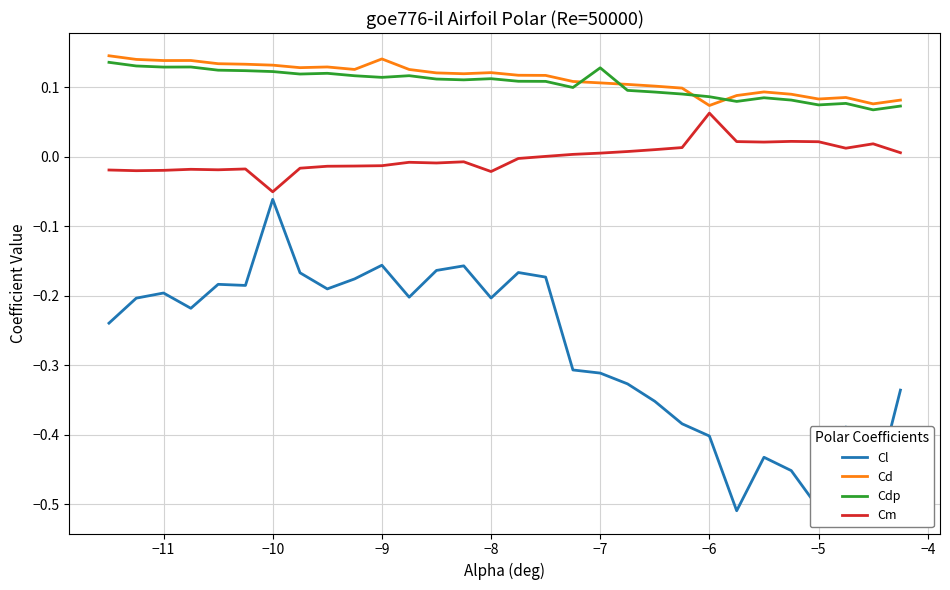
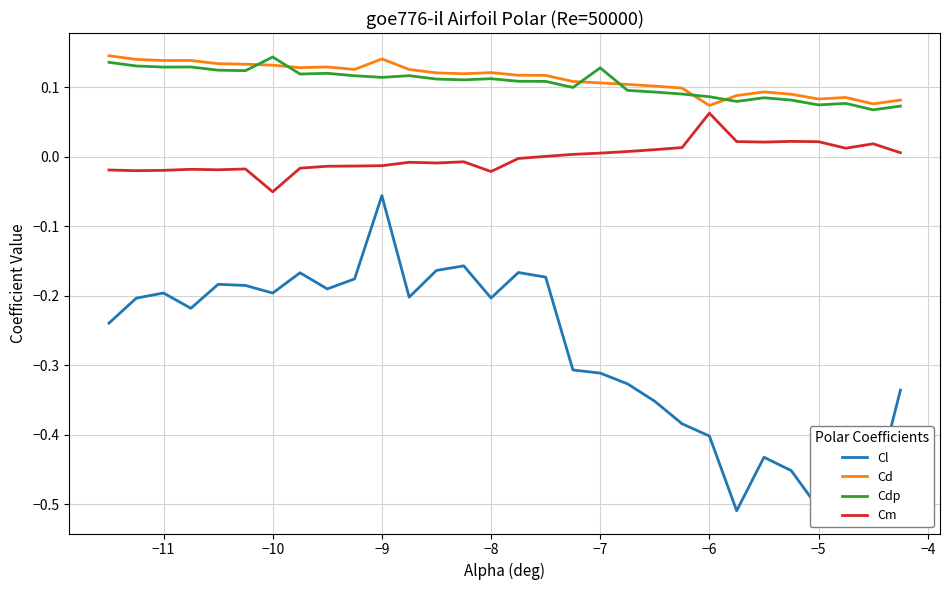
  {
    "Cl": {
      "−11": -0.20,
-     "−10": -0.06,
-     "−9": -0.16,
+     "−10": -0.20,
+     "−9": -0.06,
      "−8": -0.20,
      "−7": -0.31,
      "−6": -0.40
    },
    "Cd": {
      "−11": 0.14,
      "−10": 0.13,
      "−9": 0.14,
      "−8": 0.12,
      "−7": 0.11,
      "−6": 0.07,
      "−5": 0.08
    },
    "Cdp": {
      "−11": 0.13,
-     "−10": 0.12,
+     "−10": 0.14,
      "−9": 0.11,
      "−8": 0.11,
      "−7": 0.13,
      "−6": 0.09,
      "−5": 0.07
    },
    "Cm": {
      "−11": -0.02,
      "−10": -0.05,
      "−9": -0.01,
      "−8": -0.02,
      "−7": 0.01,
      "−6": 0.06,
      "−5": 0.02
    }
  }
